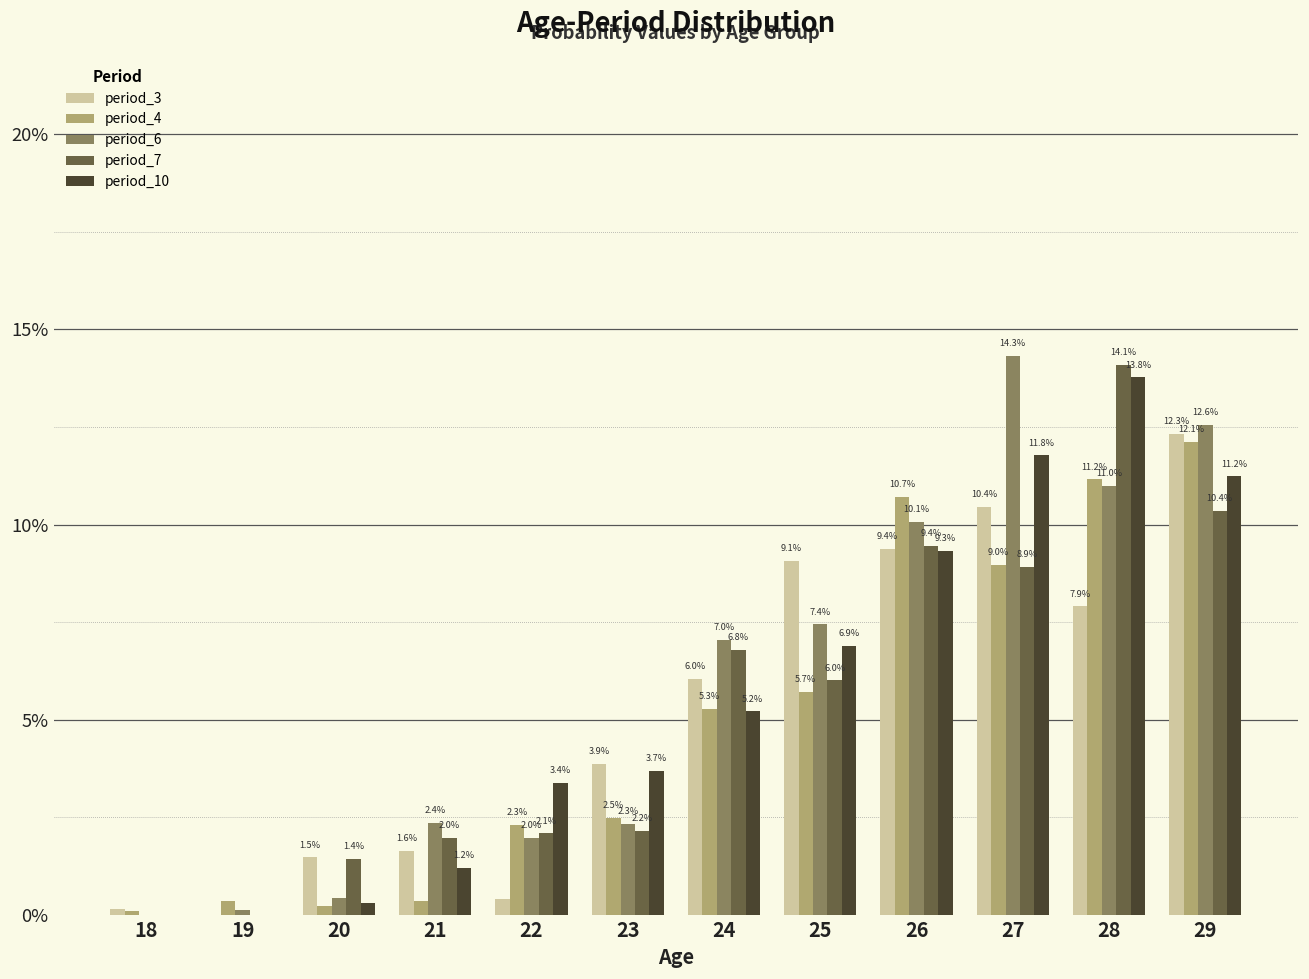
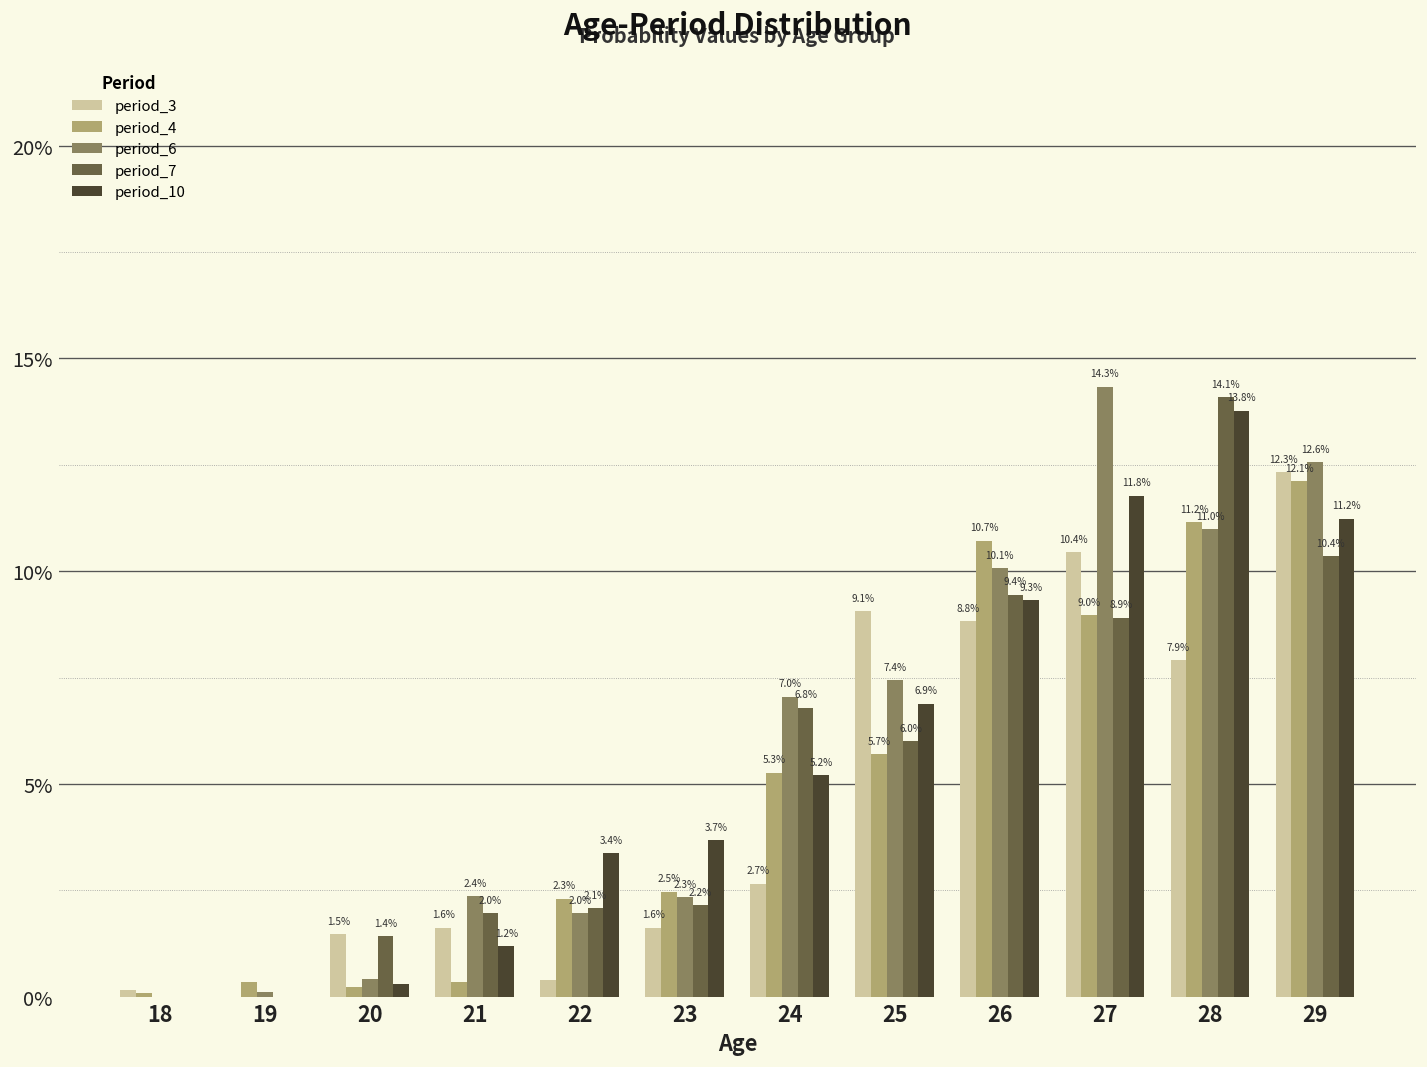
  {
    "period_3": {
      "20": "1.5%",
      "21": "1.6%",
-     "23": "3.9%",
-     "24": "6.0%",
+     "23": "1.6%",
+     "24": "2.7%",
      "25": "9.1%",
-     "26": "9.4%",
+     "26": "8.8%",
      "27": "10.4%",
      "28": "7.9%",
      "29": "12.3%"
    }
  }
